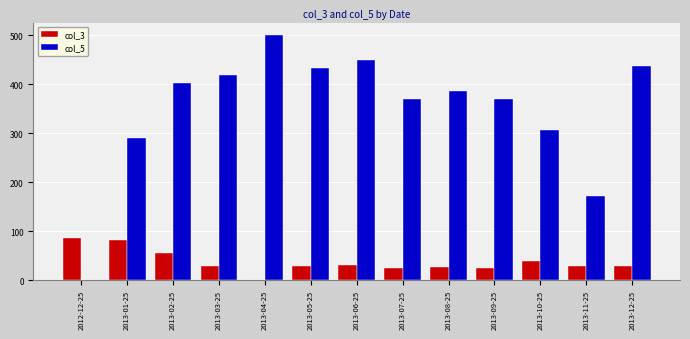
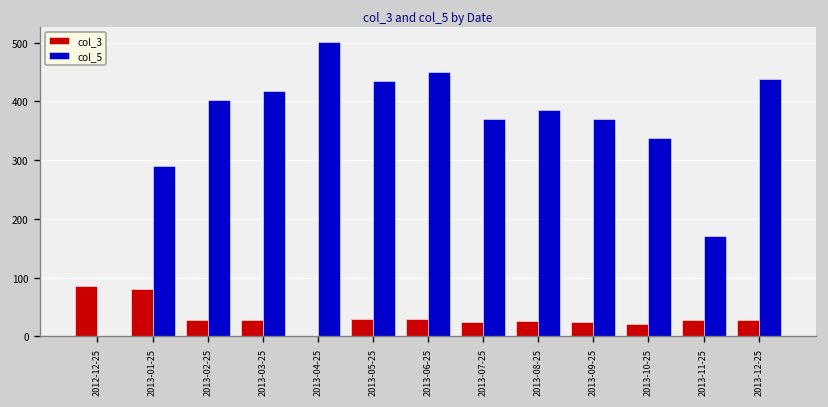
  {
    "col_3": {
      "2012-12-25": 90,
      "2013-01-25": 80,
-     "2013-02-25": 60,
+     "2013-02-25": 30,
      "2013-03-25": 30,
      "2013-04-25": 0,
      "2013-05-25": 30,
      "2013-06-25": 30,
      "2013-07-25": 30,
      "2013-08-25": 30,
      "2013-09-25": 30,
-     "2013-10-25": 40,
+     "2013-10-25": 20,
      "2013-11-25": 30,
      "2013-12-25": 30
    },
    "col_5": {
      "2012-12-25": 0,
      "2013-01-25": 290,
      "2013-02-25": 400,
      "2013-03-25": 420,
      "2013-04-25": 500,
      "2013-05-25": 430,
      "2013-06-25": 450,
      "2013-07-25": 370,
      "2013-08-25": 390,
      "2013-09-25": 370,
-     "2013-10-25": 310,
+     "2013-10-25": 340,
      "2013-11-25": 170,
      "2013-12-25": 440
    }
  }
